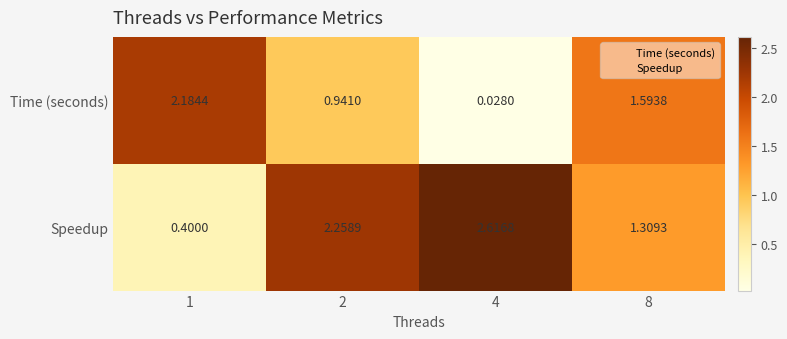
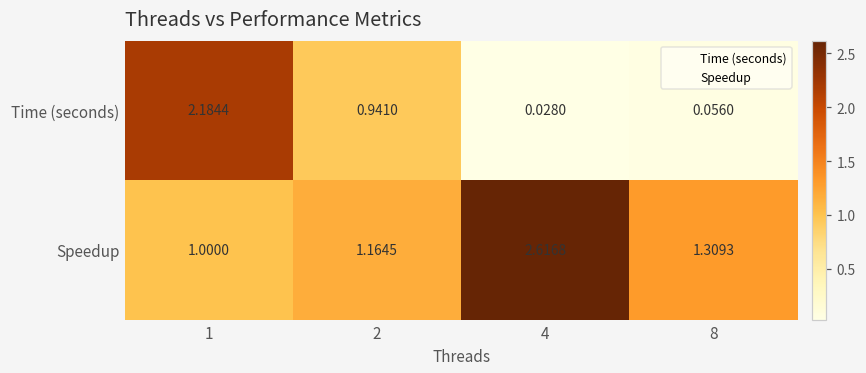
  {
    "Time (seconds)": {
      "1": 2.1844,
      "2": 0.9410,
      "4": 0.0280,
-     "8": 1.5938
+     "8": 0.0560
    },
    "Speedup": {
-     "1": 0.4000,
-     "2": 2.2589,
+     "1": 1.0000,
+     "2": 1.1645,
      "4": 2.6168,
      "8": 1.3093
    }
  }
